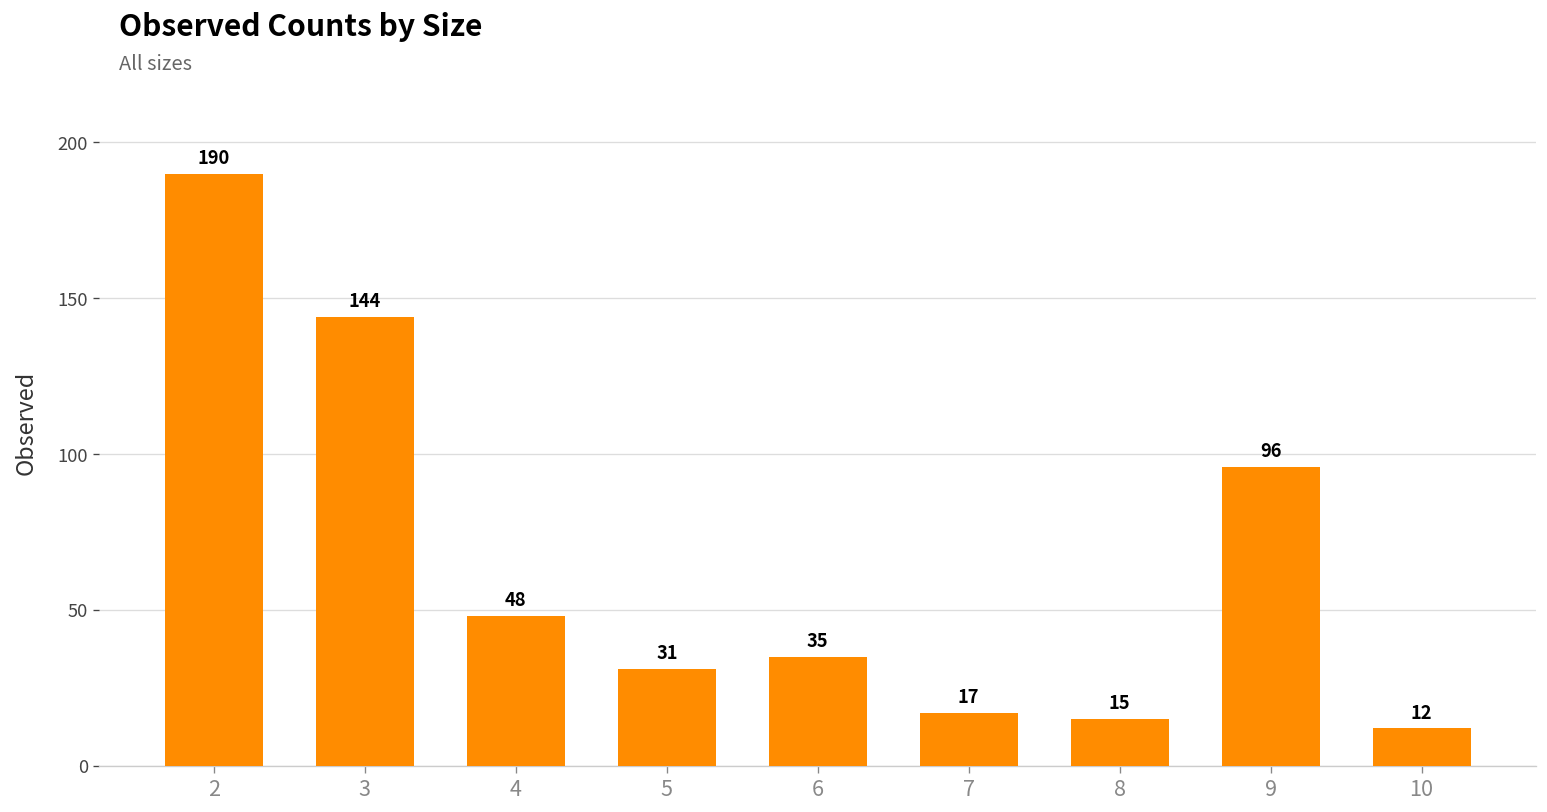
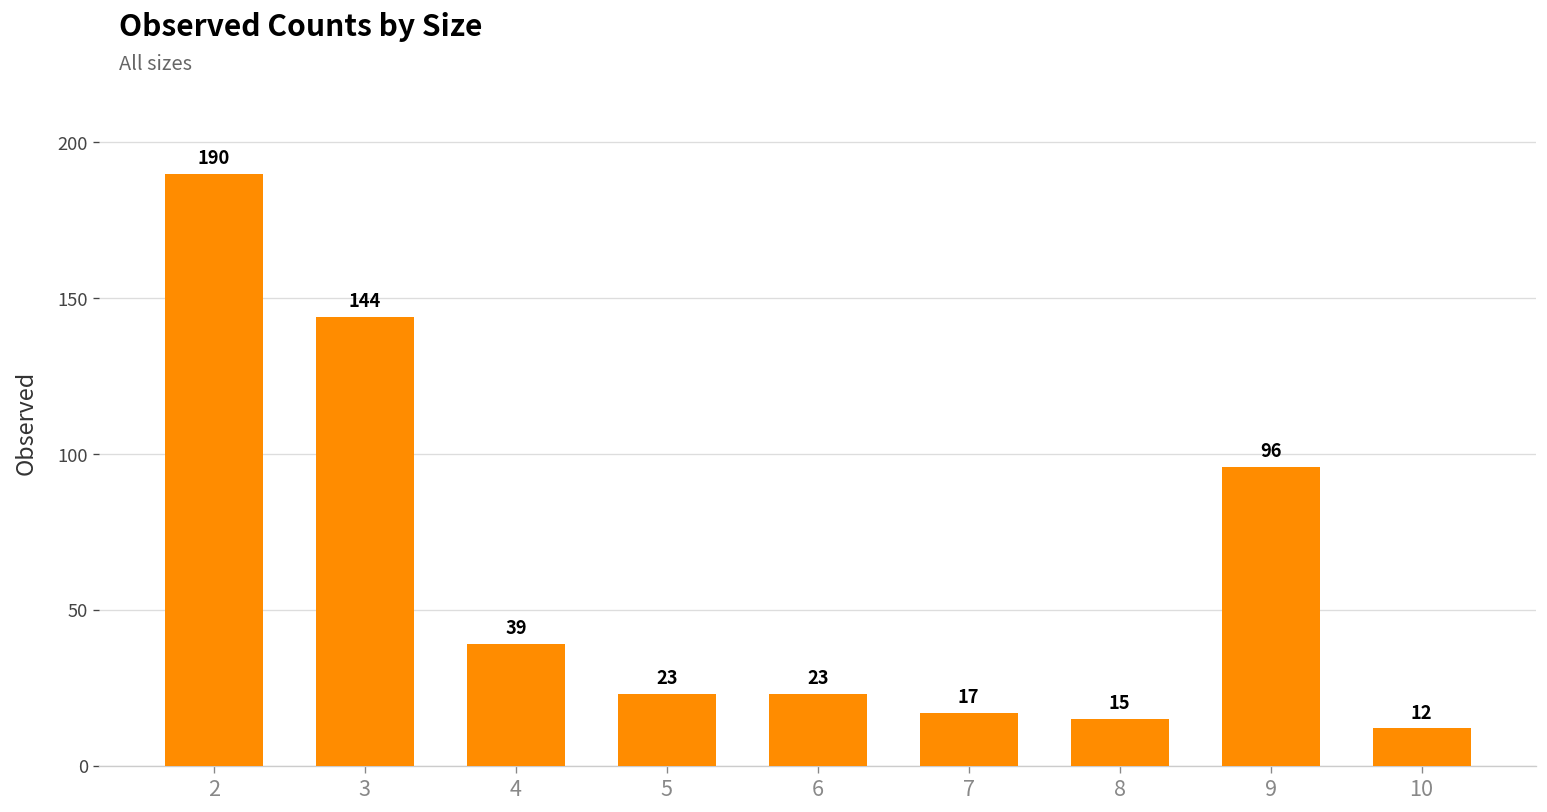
  {
    "2": 190,
    "3": 144,
-   "4": 48,
-   "5": 31,
-   "6": 35,
+   "4": 39,
+   "5": 23,
+   "6": 23,
    "7": 17,
    "8": 15,
    "9": 96,
    "10": 12
  }
